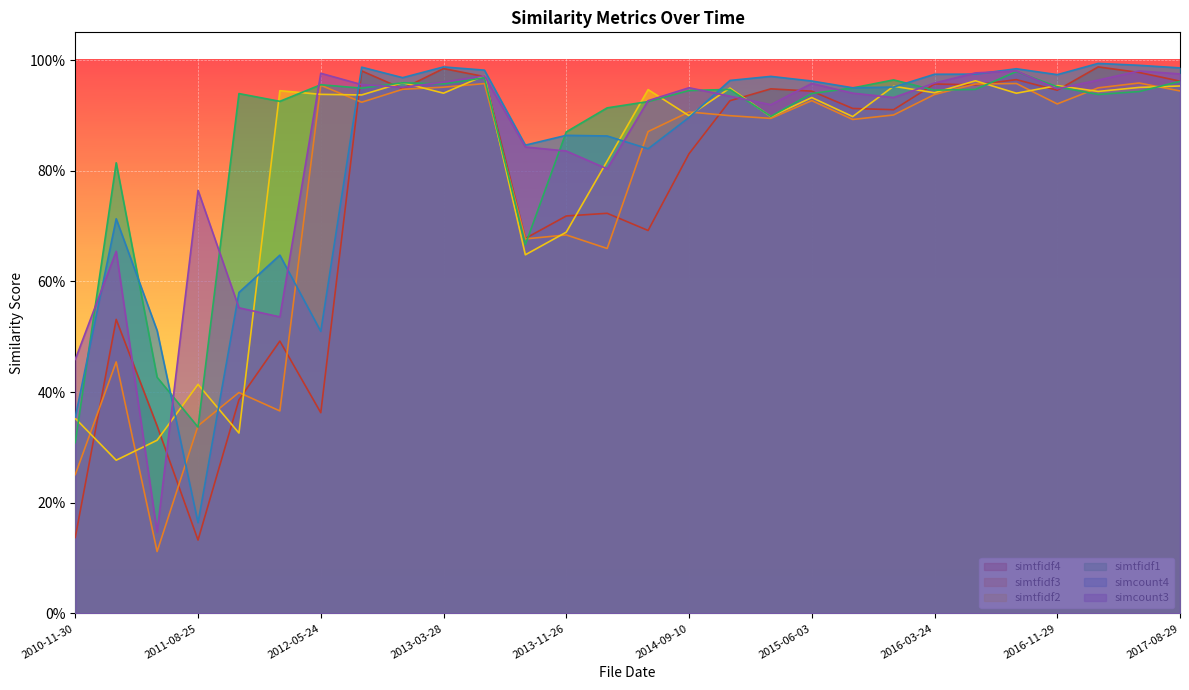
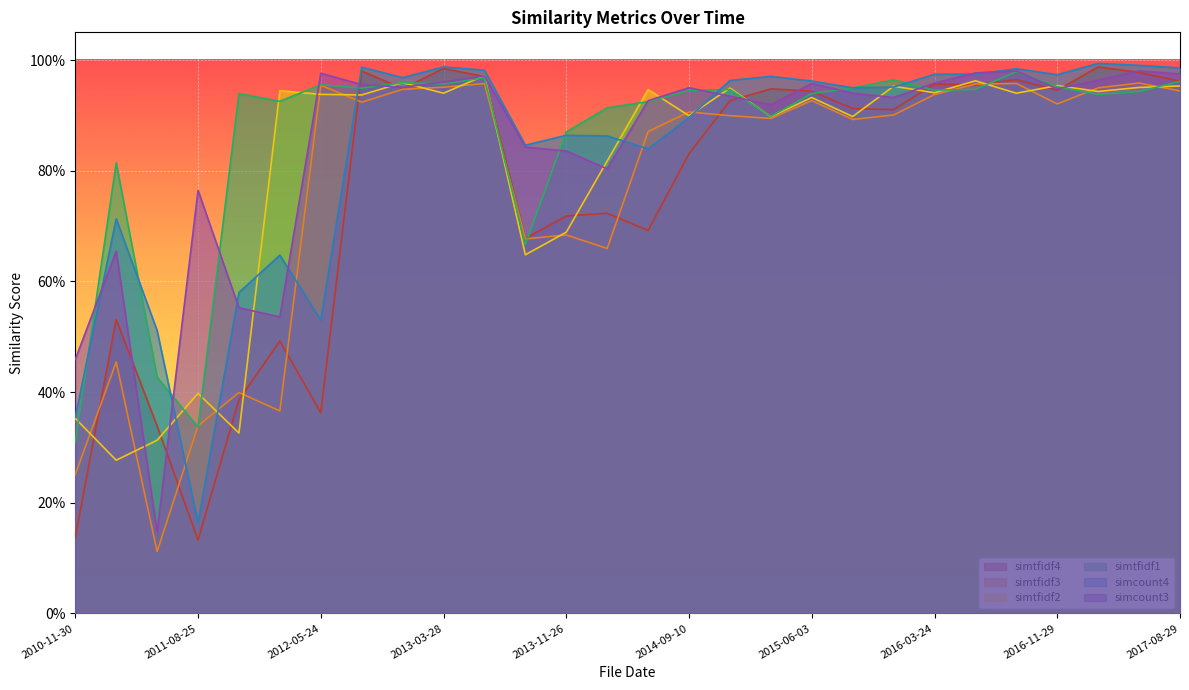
  {
    "simtfidf4": {
      "2010-11-30": "14%",
      "2011-08-25": "13%",
      "2012-05-24": "36%",
      "2013-11-26": "72%",
      "2014-09-10": "83%"
    },
    "simtfidf3": {
      "2010-11-30": "25%",
      "2013-03-28": "95%",
      "2013-11-26": "68%",
      "2014-09-10": "91%",
      "2015-06-03": "93%",
      "2016-11-29": "92%",
      "2017-08-29": "94%"
    },
    "simtfidf2": {
-     "2011-08-25": "41%",
+     "2011-08-25": "40%",
      "2012-05-24": "94%",
      "2013-03-28": "94%",
      "2013-11-26": "69%",
      "2015-06-03": "93%",
      "2017-08-29": "95%"
    },
    "simtfidf1": {
      "2010-11-30": "31%",
      "2013-11-26": "87%",
      "2014-09-10": "94%"
    },
    "simcount4": {
      "2011-08-25": "16%",
-     "2012-05-24": "51%",
+     "2012-05-24": "53%",
      "2013-11-26": "86%",
      "2016-03-24": "97%",
      "2016-11-29": "97%",
      "2017-08-29": "99%"
    },
    "simcount3": {
      "2010-11-30": "46%",
      "2011-08-25": "76%",
      "2012-05-24": "98%",
      "2013-11-26": "84%",
      "2014-09-10": "95%",
      "2017-08-29": "97%"
    }
  }
